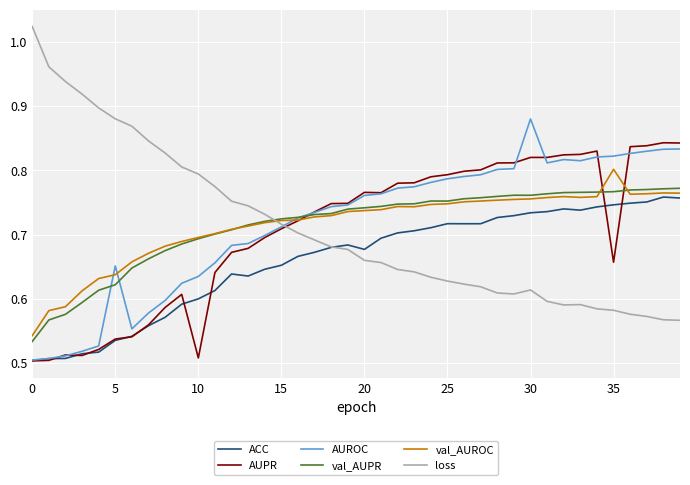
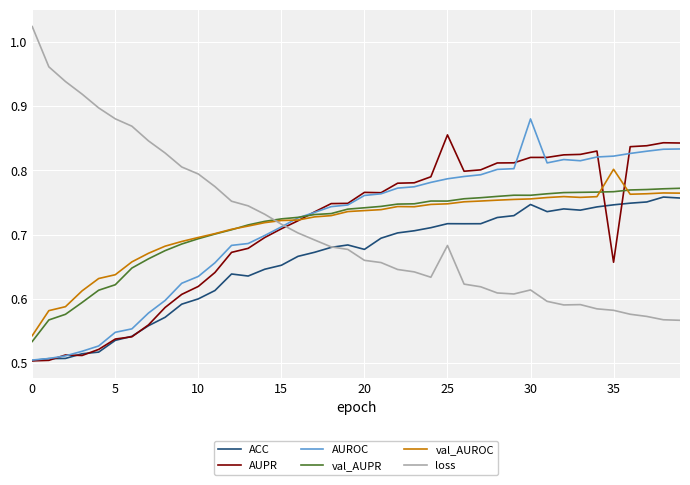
  {
    "ACC": {
      "10": 0.60,
      "15": 0.65,
      "20": 0.68,
      "25": 0.72,
-     "30": 0.73,
+     "30": 0.75,
      "35": 0.75
    },
    "AUPR": {
-     "10": 0.51,
+     "10": 0.62,
      "20": 0.77,
-     "25": 0.79,
+     "25": 0.86,
      "30": 0.82,
      "35": 0.66
    },
    "AUROC": {
-     "5": 0.65,
+     "5": 0.55,
      "10": 0.64,
      "20": 0.76,
      "25": 0.79,
      "30": 0.88,
      "35": 0.82
    },
    "val_AUPR": {
      "0": 0.53,
      "5": 0.62,
      "20": 0.74,
      "25": 0.75,
      "30": 0.76,
      "35": 0.77
    },
    "val_AUROC": {
      "0": 0.54,
      "5": 0.64,
      "20": 0.74,
      "25": 0.75,
      "30": 0.76,
      "35": 0.80
    },
    "loss": {
      "0": 1.02,
      "5": 0.88,
      "10": 0.79,
      "15": 0.72,
      "20": 0.66,
-     "25": 0.63,
+     "25": 0.68,
      "30": 0.61,
      "35": 0.58
    }
  }
